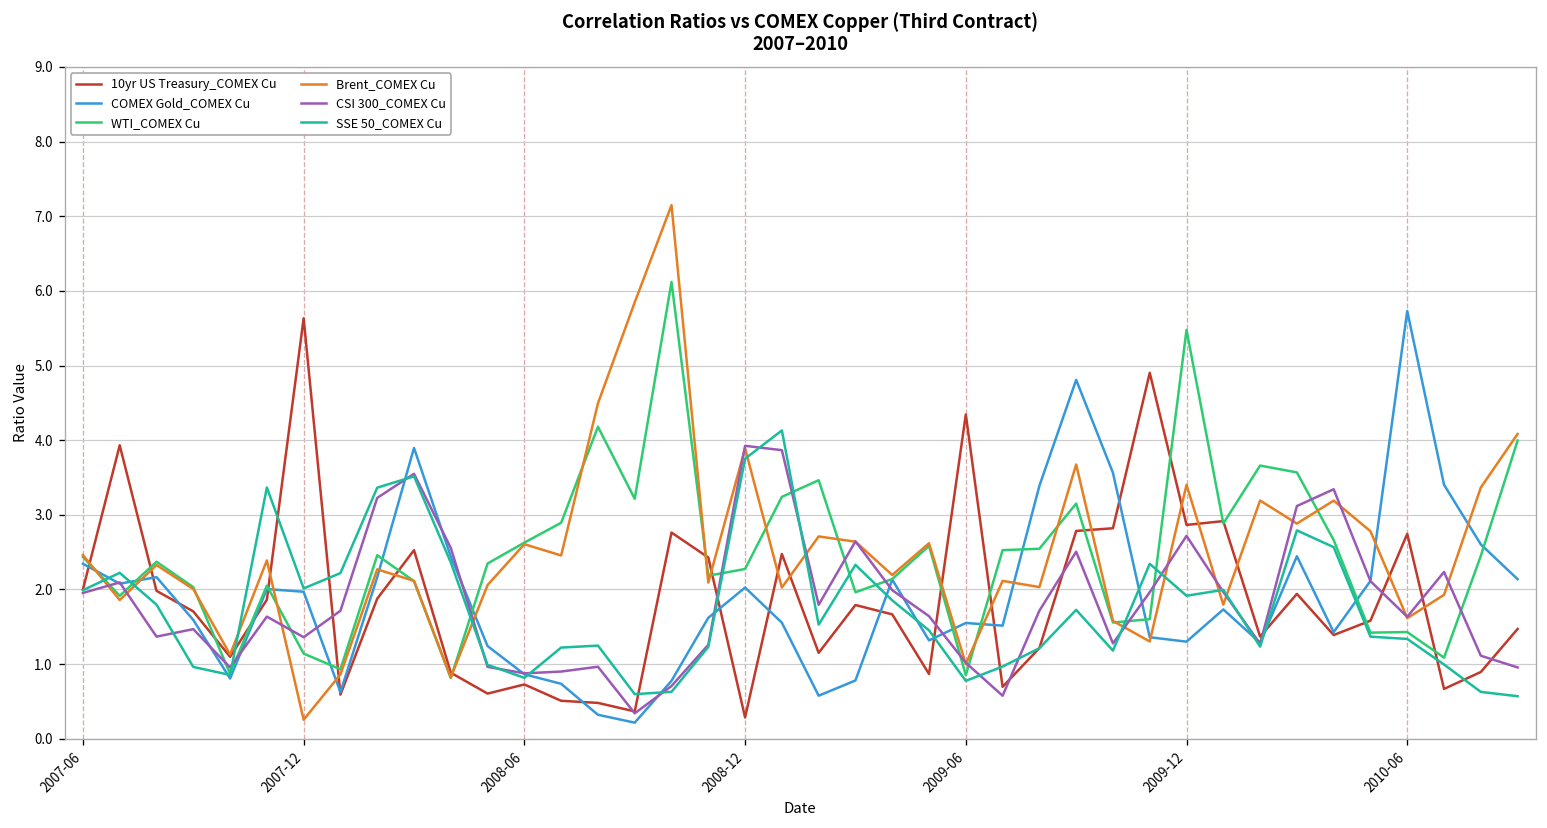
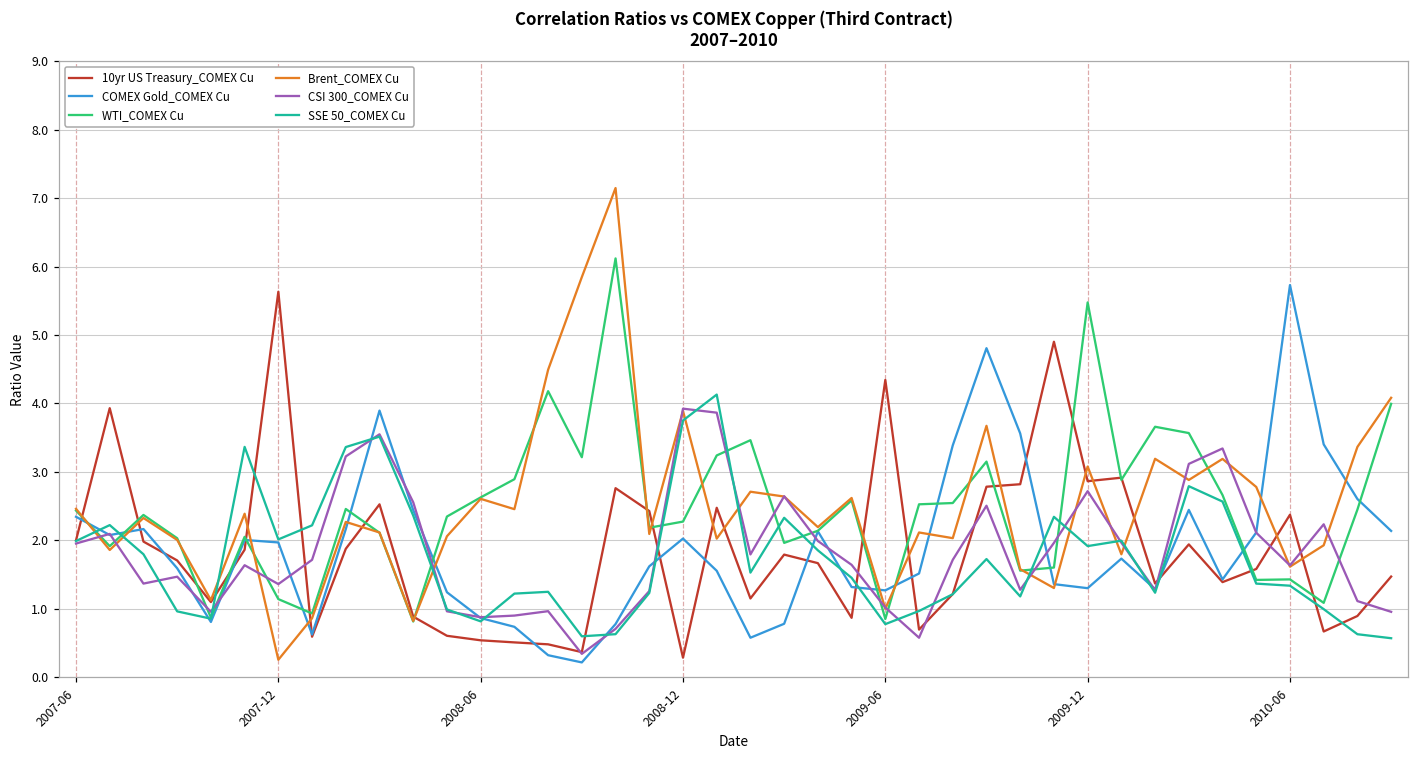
  {
    "10yr US Treasury_COMEX Cu": {
      "2007-12": 5.6,
-     "2008-06": 0.7,
+     "2008-06": 0.5,
      "2008-12": 0.3,
      "2009-06": 4.3,
      "2009-12": 2.9,
-     "2010-06": 2.7
+     "2010-06": 2.4
    },
    "COMEX Gold_COMEX Cu": {
      "2007-06": 2.3,
      "2007-12": 2.0,
      "2008-12": 2.0,
-     "2009-06": 1.6,
+     "2009-06": 1.3,
      "2009-12": 1.3,
      "2010-06": 5.7
    },
    "Brent_COMEX Cu": {
      "2007-12": 0.3,
-     "2009-12": 3.4
+     "2009-12": 3.1
    },
    "CSI 300_COMEX Cu": {
      "2007-12": 1.4,
      "2009-12": 2.7
    }
  }
